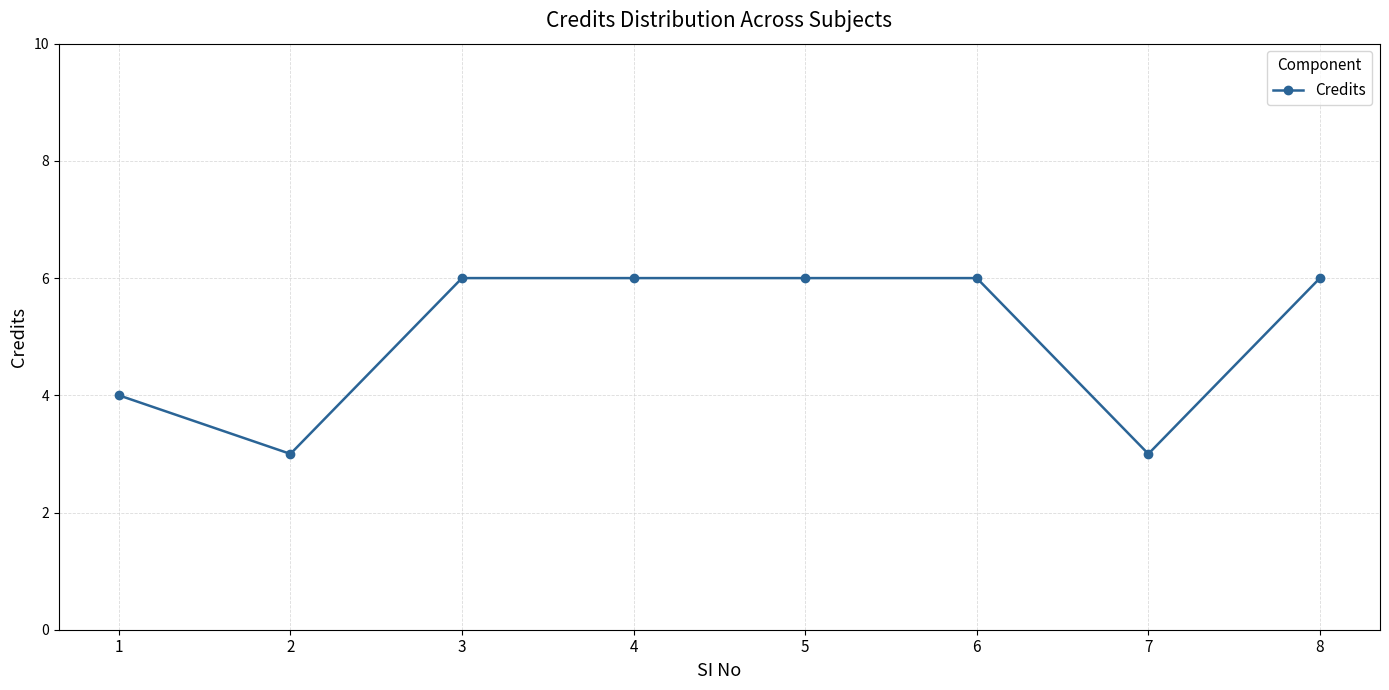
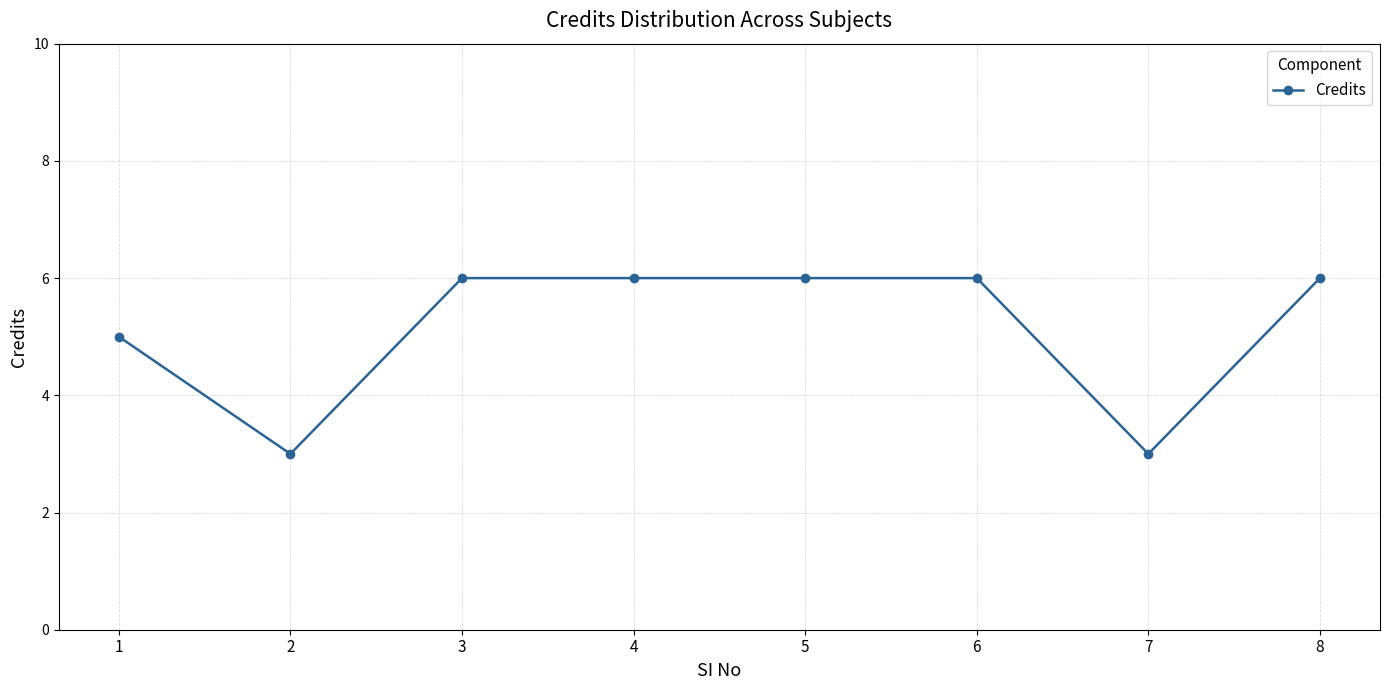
  {
-   "1": 4,
+   "1": 5,
    "2": 3,
    "3": 6,
    "4": 6,
    "5": 6,
    "6": 6,
    "7": 3,
    "8": 6
  }
